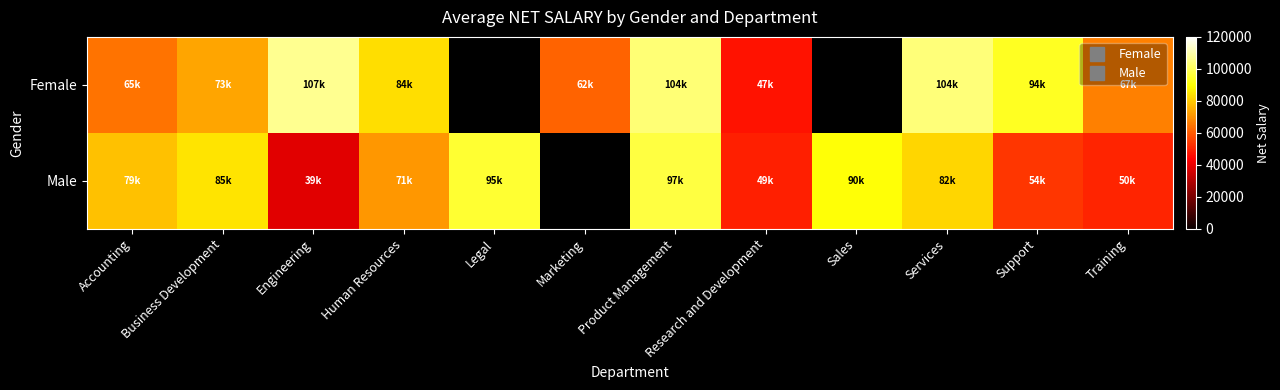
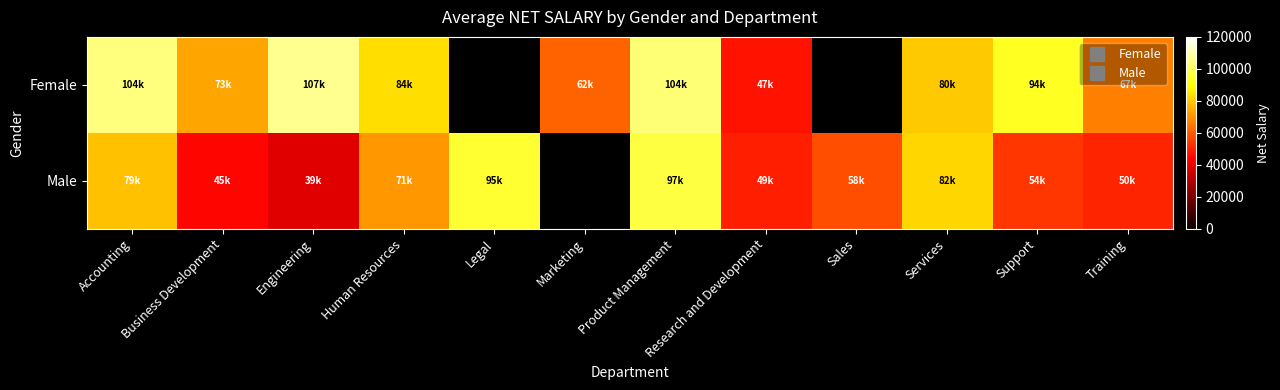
  {
    "Female": {
-     "Accounting": "65k",
+     "Accounting": "104k",
      "Business Development": "73k",
      "Engineering": "107k",
      "Human Resources": "84k",
      "Marketing": "62k",
      "Product Management": "104k",
      "Research and Development": "47k",
-     "Services": "104k",
+     "Services": "80k",
      "Support": "94k"
    },
    "Male": {
      "Accounting": "79k",
-     "Business Development": "85k",
+     "Business Development": "45k",
      "Engineering": "39k",
      "Human Resources": "71k",
      "Legal": "95k",
      "Product Management": "97k",
      "Research and Development": "49k",
-     "Sales": "90k",
+     "Sales": "58k",
      "Services": "82k",
      "Support": "54k",
      "Training": "50k"
    }
  }
